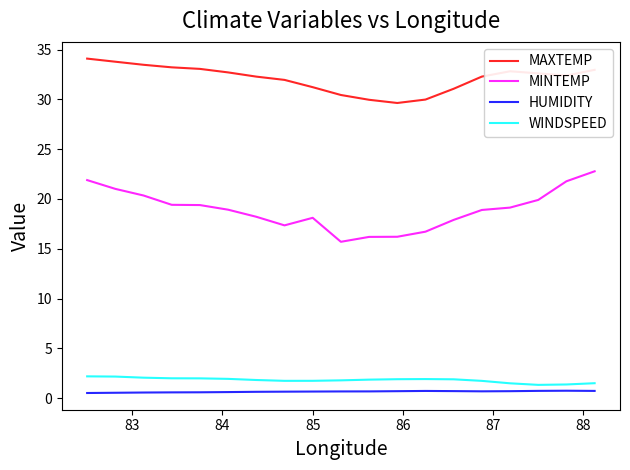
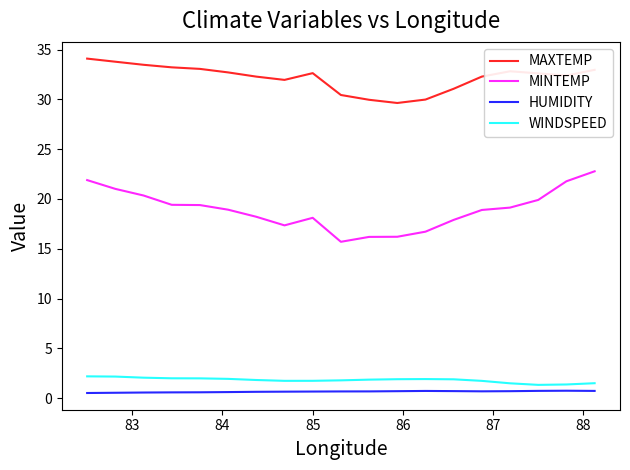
  {
    "MAXTEMP": {
-     "85": 31
+     "85": 33
    },
    "MINTEMP": {
      "85": 18
    },
    "HUMIDITY": {
      "85": 1
    },
    "WINDSPEED": {
      "85": 2
    }
  }
